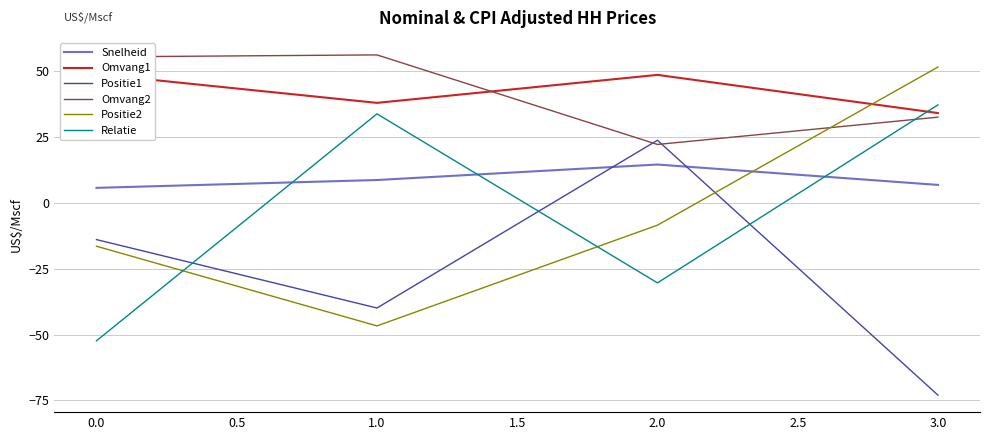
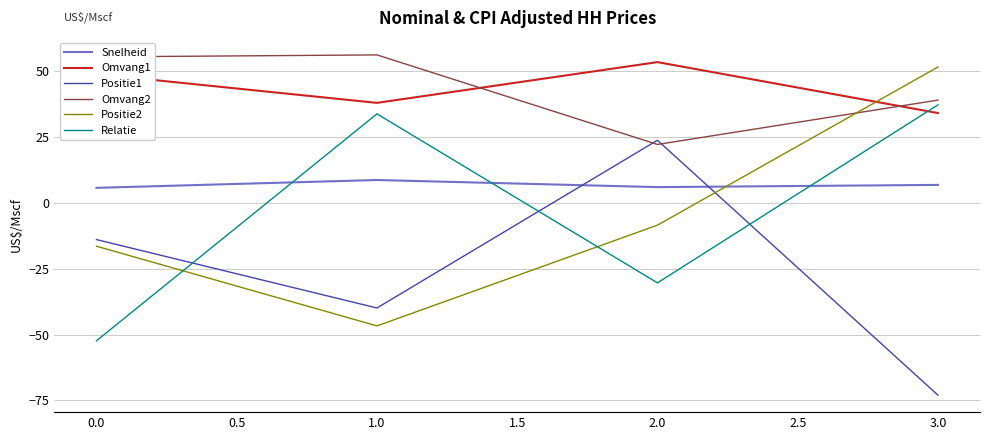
  {
    "Snelheid": {
      "0.0": 6,
      "1.0": 9,
-     "2.0": 15,
+     "2.0": 6,
      "3.0": 7
    },
    "Omvang1": {
      "1.0": 38,
-     "2.0": 49,
+     "2.0": 54,
      "3.0": 34
    },
    "Positie1": {
      "0.0": -14,
      "1.0": -40,
      "2.0": 24,
      "3.0": -73
    },
    "Omvang2": {
      "1.0": 56,
      "2.0": 22,
-     "3.0": 33
+     "3.0": 39
    },
    "Positie2": {
      "0.0": -16,
      "1.0": -47,
      "2.0": -8,
      "3.0": 52
    },
    "Relatie": {
      "0.0": -52,
      "1.0": 34,
      "2.0": -30,
      "3.0": 37
    }
  }
